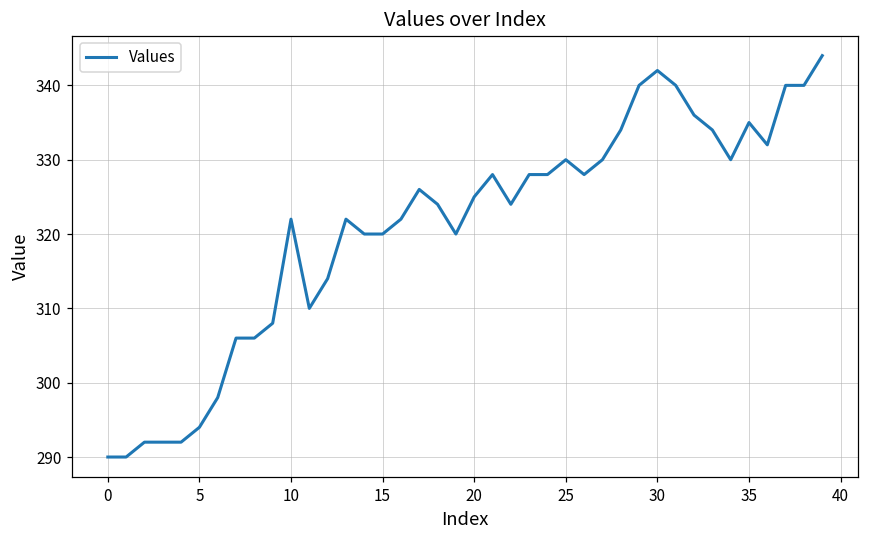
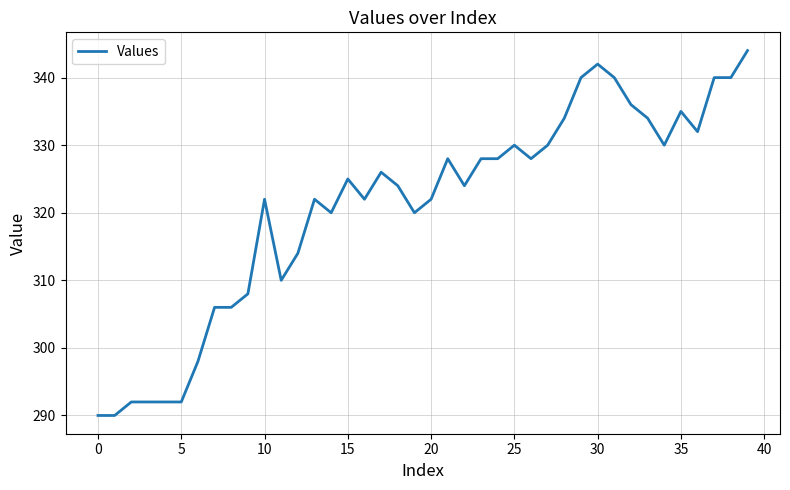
  {
    "0": 290,
-   "5": 294,
+   "5": 292,
    "10": 322,
-   "15": 320,
-   "20": 325,
+   "15": 325,
+   "20": 322,
    "25": 330,
    "30": 342,
    "35": 335
  }
